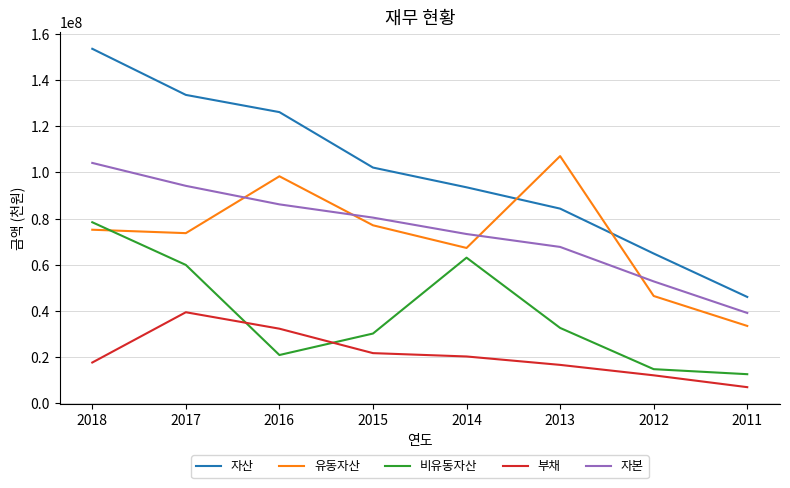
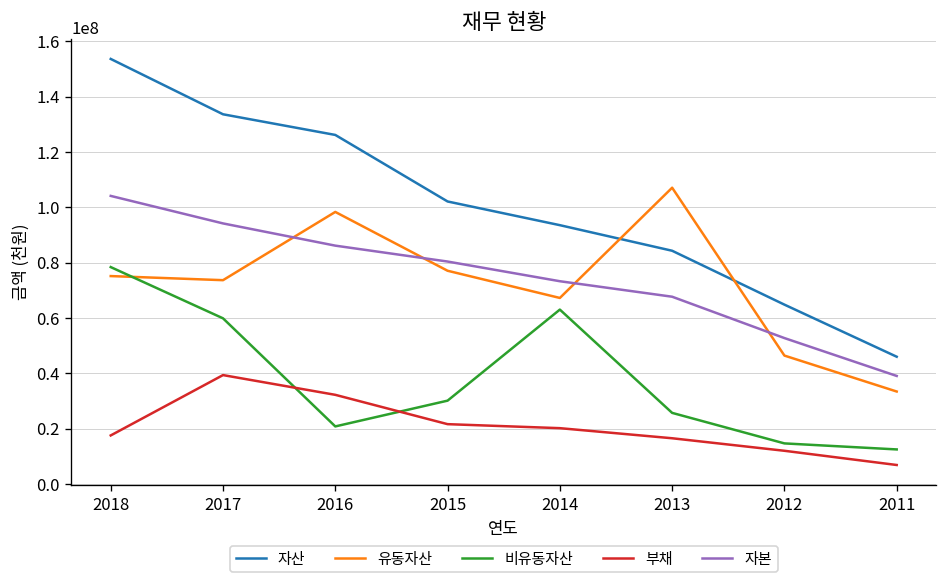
  {
    "자산": {
      "2018": 154000000,
      "2017": 134000000,
      "2016": 126000000,
      "2015": 102000000,
      "2014": 94000000,
      "2013": 84000000,
      "2012": 65000000,
      "2011": 46000000
    },
    "유동자산": {
      "2018": 75000000,
      "2017": 74000000,
      "2016": 98000000,
      "2015": 77000000,
      "2014": 67000000,
      "2013": 107000000,
      "2012": 46000000,
      "2011": 33000000
    },
    "비유동자산": {
      "2018": 78000000,
      "2017": 60000000,
      "2016": 21000000,
      "2015": 30000000,
      "2014": 63000000,
-     "2013": 33000000,
+     "2013": 26000000,
      "2012": 15000000,
      "2011": 13000000
    },
    "부채": {
      "2018": 18000000,
      "2017": 39000000,
      "2016": 32000000,
      "2015": 22000000,
      "2014": 20000000,
      "2013": 17000000,
      "2012": 12000000,
      "2011": 7000000
    },
    "자본": {
      "2018": 104000000,
      "2017": 94000000,
      "2016": 86000000,
      "2015": 80000000,
      "2014": 73000000,
      "2013": 68000000,
      "2012": 53000000,
      "2011": 39000000
    }
  }
